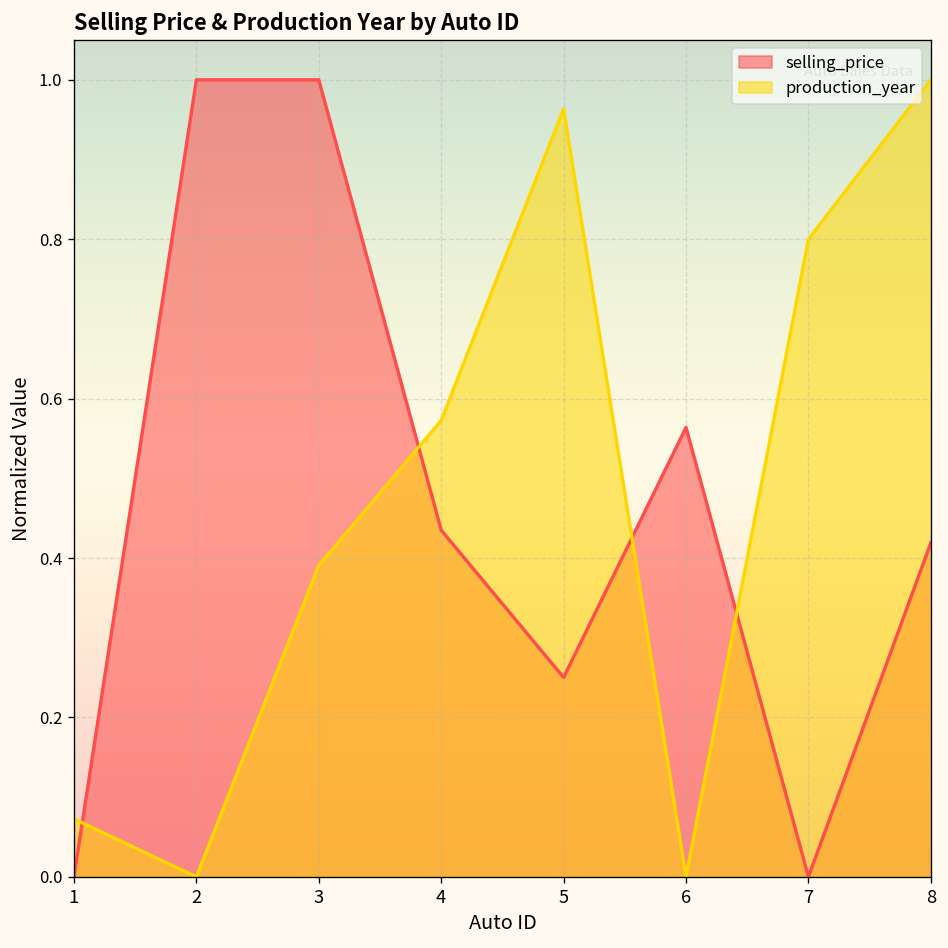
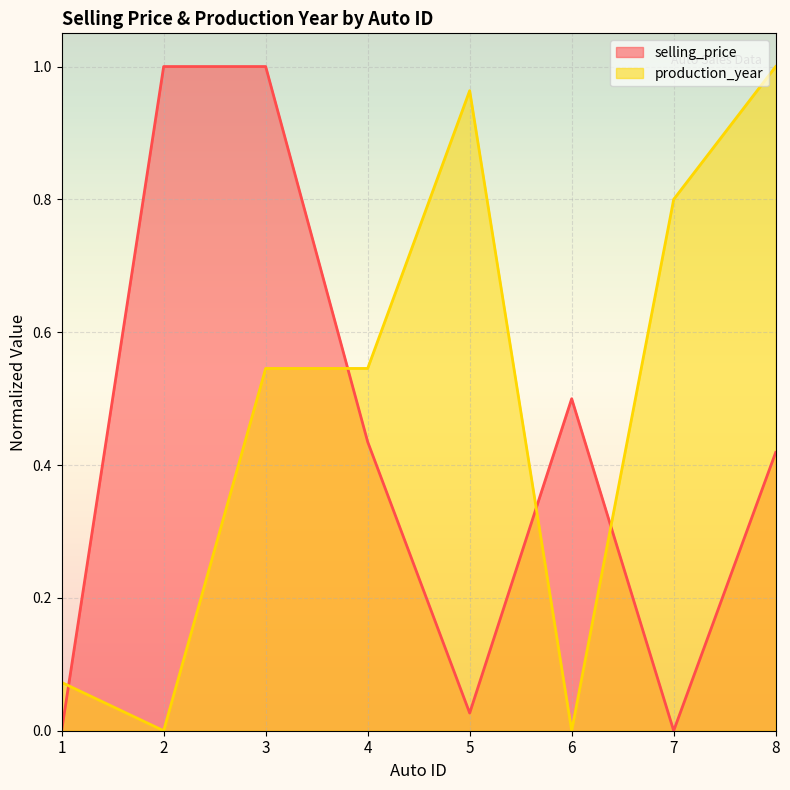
  {
    "selling_price": {
      "1": 0.00,
      "2": 1.00,
      "3": 1.00,
      "4": 0.43,
-     "5": 0.25,
-     "6": 0.56,
+     "5": 0.03,
+     "6": 0.50,
      "7": 0.00,
      "8": 0.42
    },
    "production_year": {
      "1": 0.07,
      "2": 0.00,
-     "3": 0.39,
-     "4": 0.57,
+     "3": 0.55,
+     "4": 0.55,
      "5": 0.96,
      "6": 0.00,
      "7": 0.80,
      "8": 1.00
    }
  }
